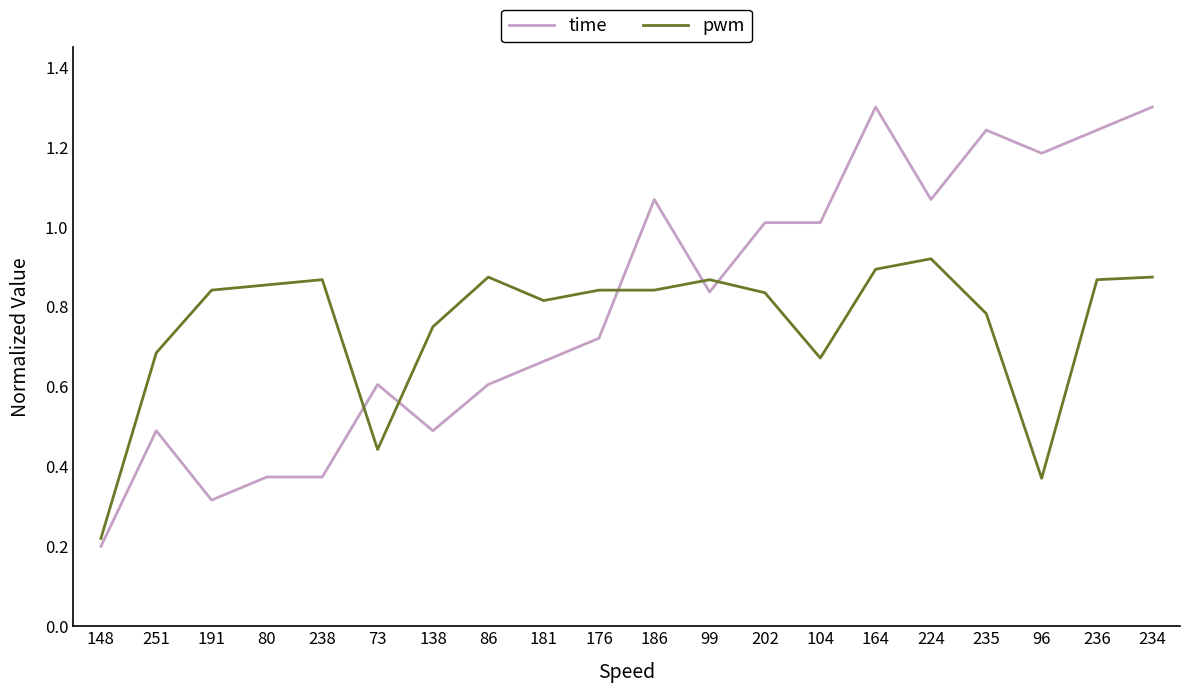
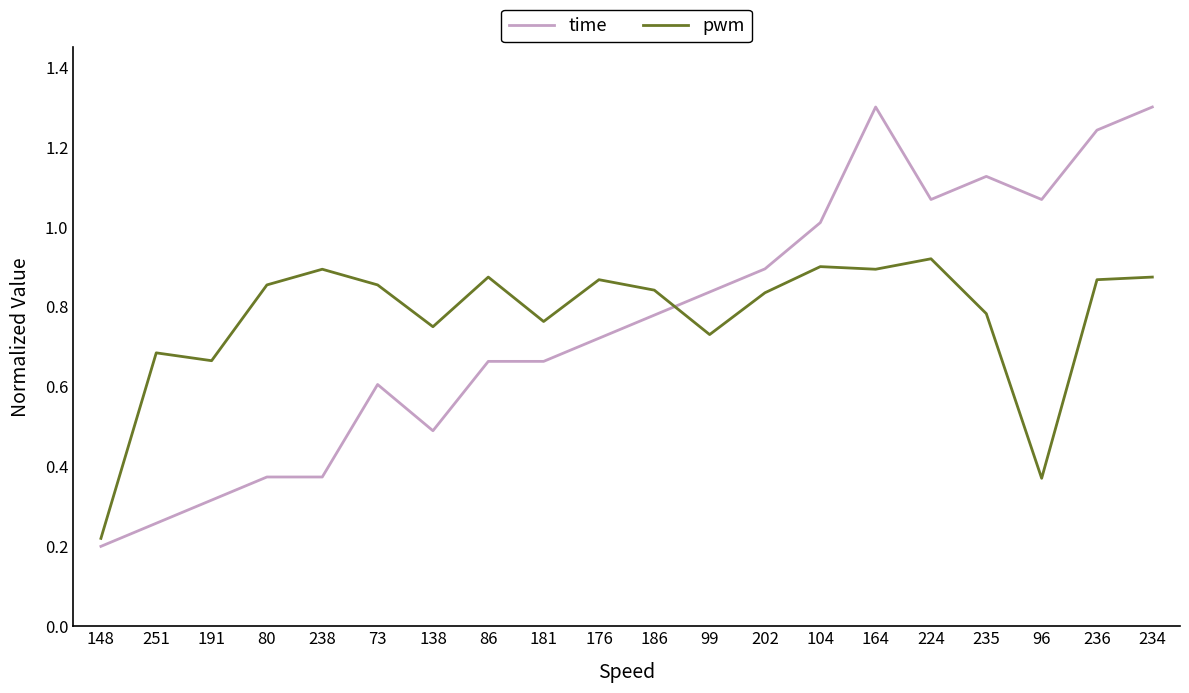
  {
    "time": {
      "148": 0.20,
-     "251": 0.49,
+     "251": 0.26,
      "191": 0.32,
      "80": 0.37,
      "238": 0.37,
      "73": 0.61,
      "138": 0.49,
-     "86": 0.61,
+     "86": 0.66,
      "181": 0.66,
      "176": 0.72,
-     "186": 1.07,
+     "186": 0.78,
      "99": 0.84,
-     "202": 1.01,
+     "202": 0.89,
      "104": 1.01,
      "164": 1.30,
      "224": 1.07,
-     "235": 1.24,
-     "96": 1.18,
+     "235": 1.13,
+     "96": 1.07,
      "236": 1.24,
      "234": 1.30
    },
    "pwm": {
      "148": 0.22,
      "251": 0.68,
-     "191": 0.84,
+     "191": 0.66,
      "80": 0.85,
-     "238": 0.87,
-     "73": 0.44,
+     "238": 0.89,
+     "73": 0.85,
      "138": 0.75,
      "86": 0.87,
-     "181": 0.82,
-     "176": 0.84,
+     "181": 0.76,
+     "176": 0.87,
      "186": 0.84,
-     "99": 0.87,
+     "99": 0.73,
      "202": 0.83,
-     "104": 0.67,
+     "104": 0.90,
      "164": 0.89,
      "224": 0.92,
      "235": 0.78,
      "96": 0.37,
      "236": 0.87,
      "234": 0.87
    }
  }
